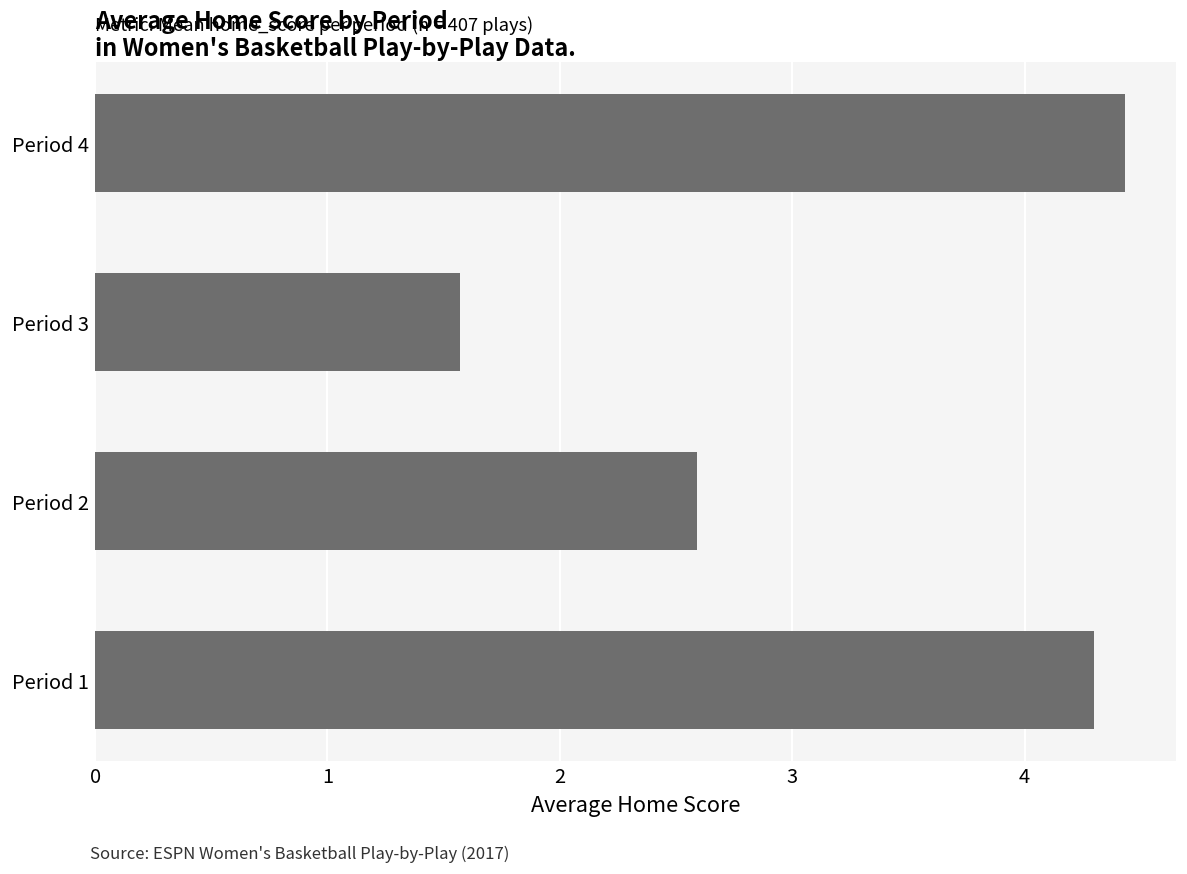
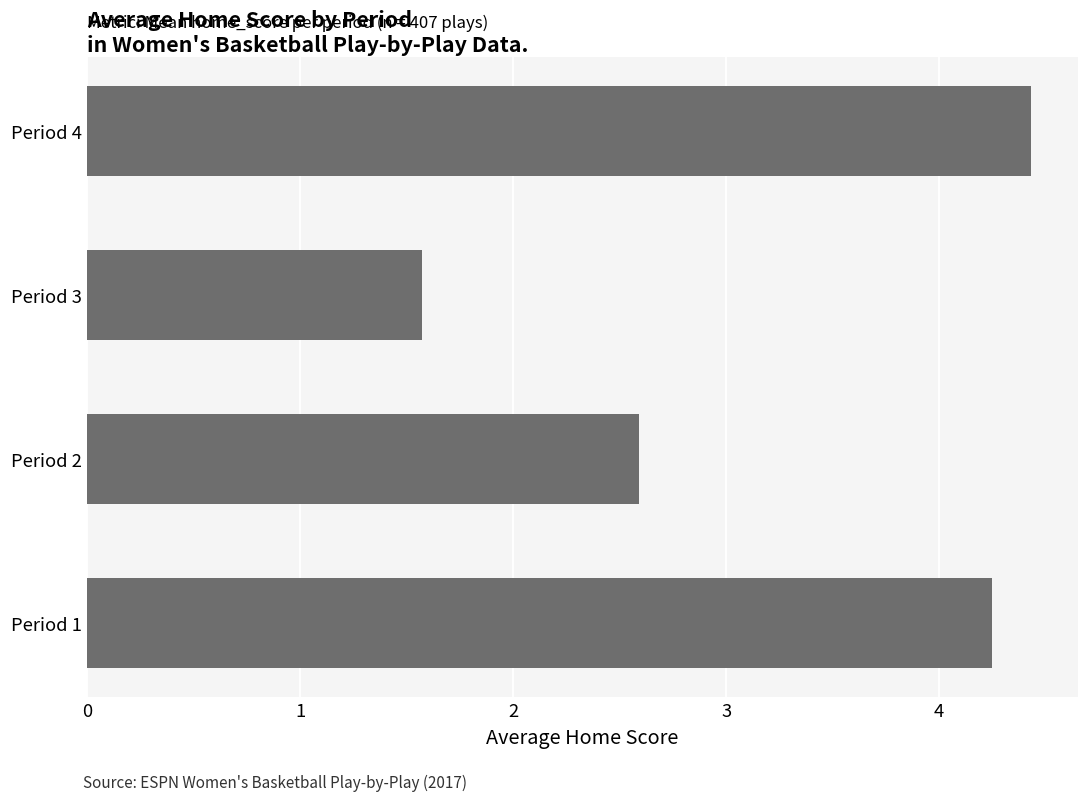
  {
    "Period 4": 4.43,
    "Period 3": 1.57,
    "Period 2": 2.59,
-   "Period 1": 4.30
+   "Period 1": 4.25
  }
